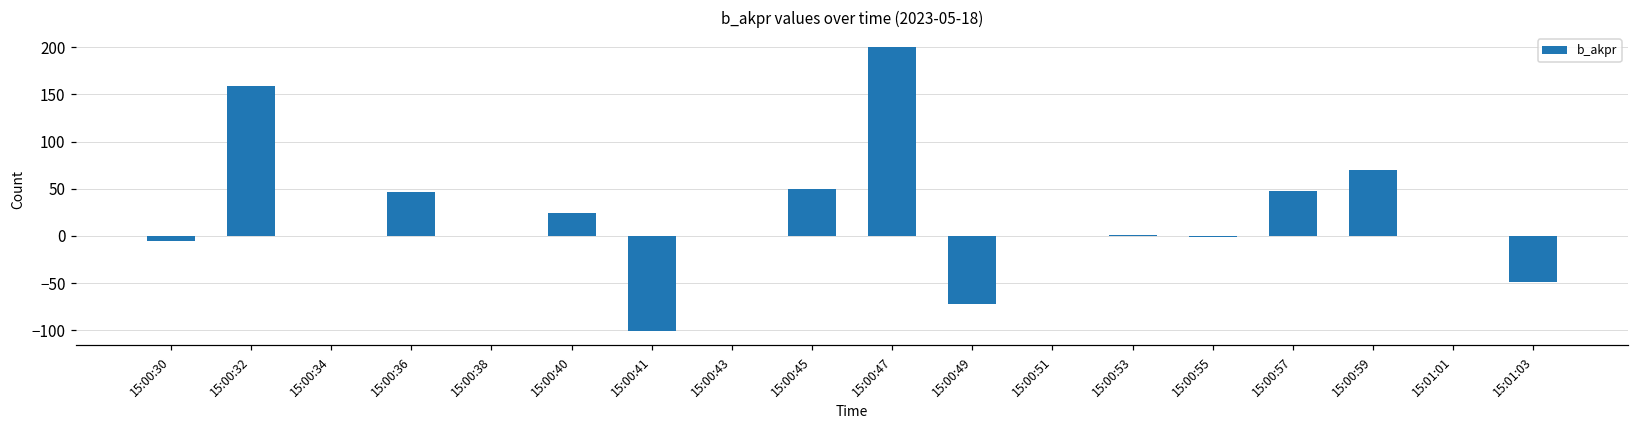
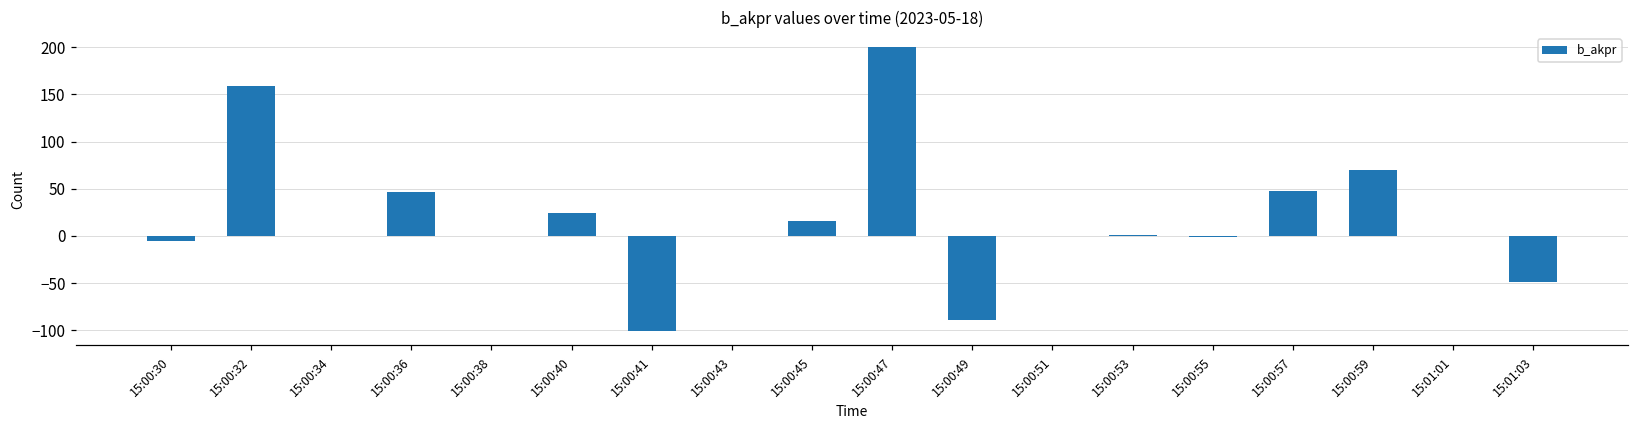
  {
    "15:00:30": -10,
    "15:00:32": 160,
    "15:00:34": 0,
    "15:00:36": 50,
    "15:00:38": 0,
    "15:00:40": 20,
    "15:00:41": -100,
    "15:00:43": 0,
-   "15:00:45": 50,
+   "15:00:45": 20,
    "15:00:47": 200,
-   "15:00:49": -70,
+   "15:00:49": -90,
    "15:00:51": 0,
    "15:00:57": 50,
    "15:00:59": 70,
    "15:01:01": 0,
    "15:01:03": -50
  }
